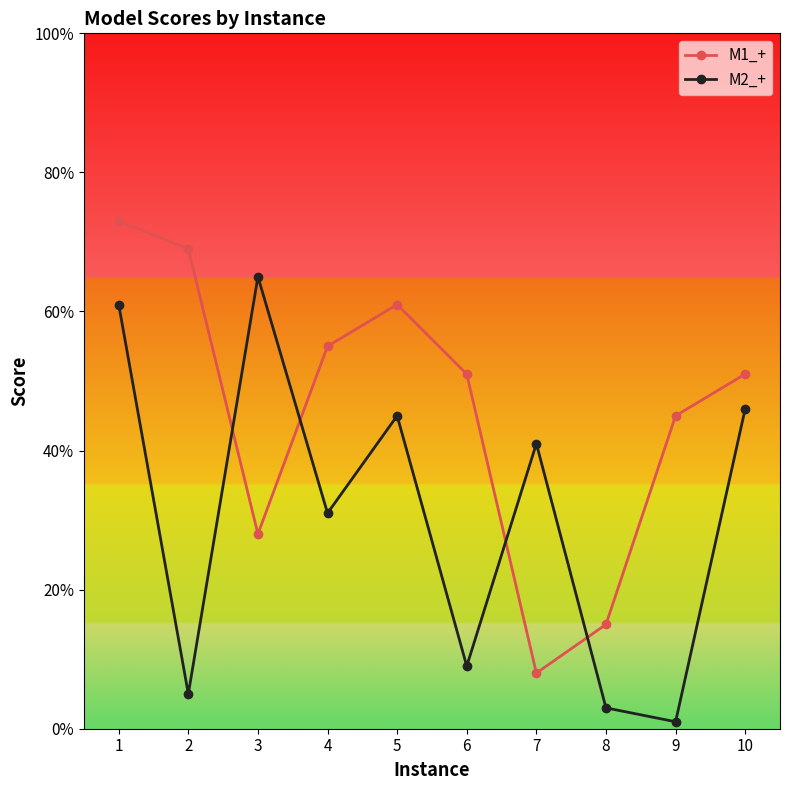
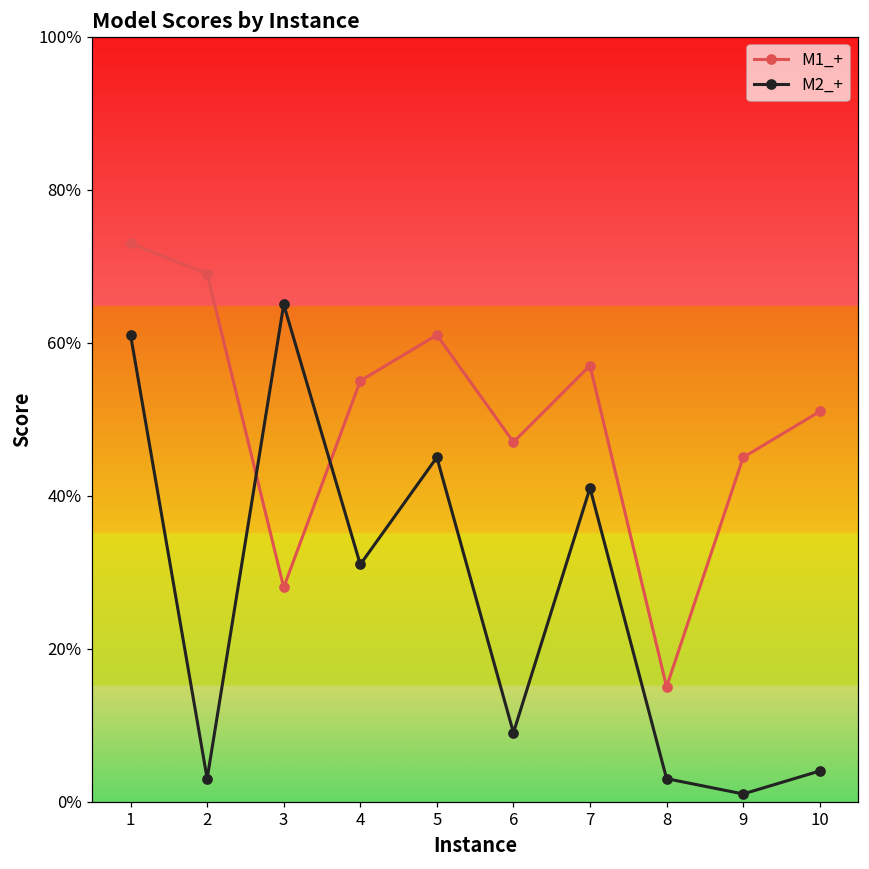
  {
    "M1_+": {
      "1": "73%",
      "2": "69%",
      "3": "28%",
      "4": "55%",
      "5": "61%",
-     "6": "51%",
-     "7": "8%",
+     "6": "47%",
+     "7": "57%",
      "8": "15%",
      "9": "45%",
      "10": "51%"
    },
    "M2_+": {
      "1": "61%",
-     "2": "5%",
+     "2": "3%",
      "3": "65%",
      "4": "31%",
      "5": "45%",
      "6": "9%",
      "7": "41%",
      "8": "3%",
      "9": "1%",
-     "10": "46%"
+     "10": "4%"
    }
  }
